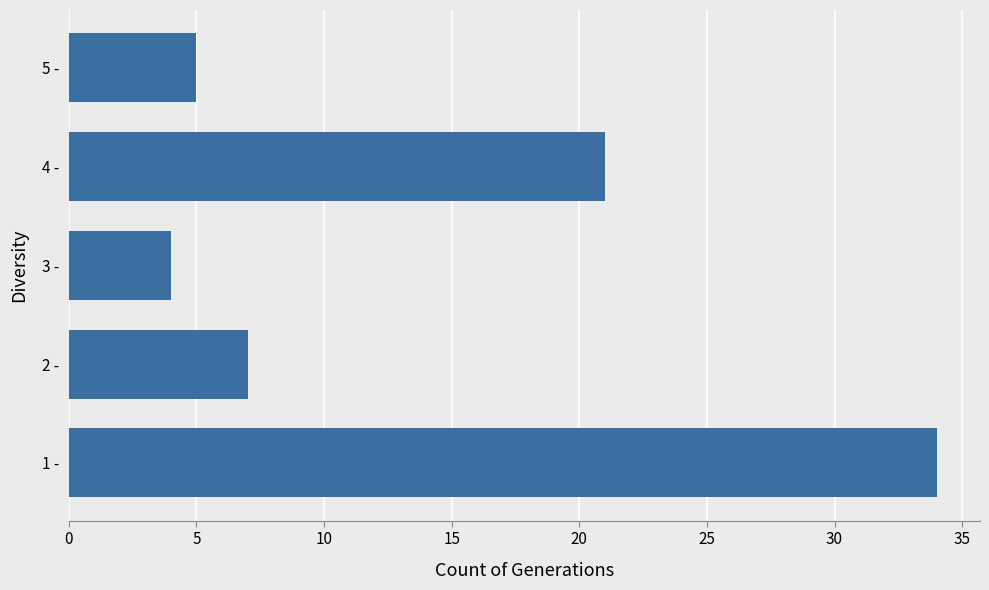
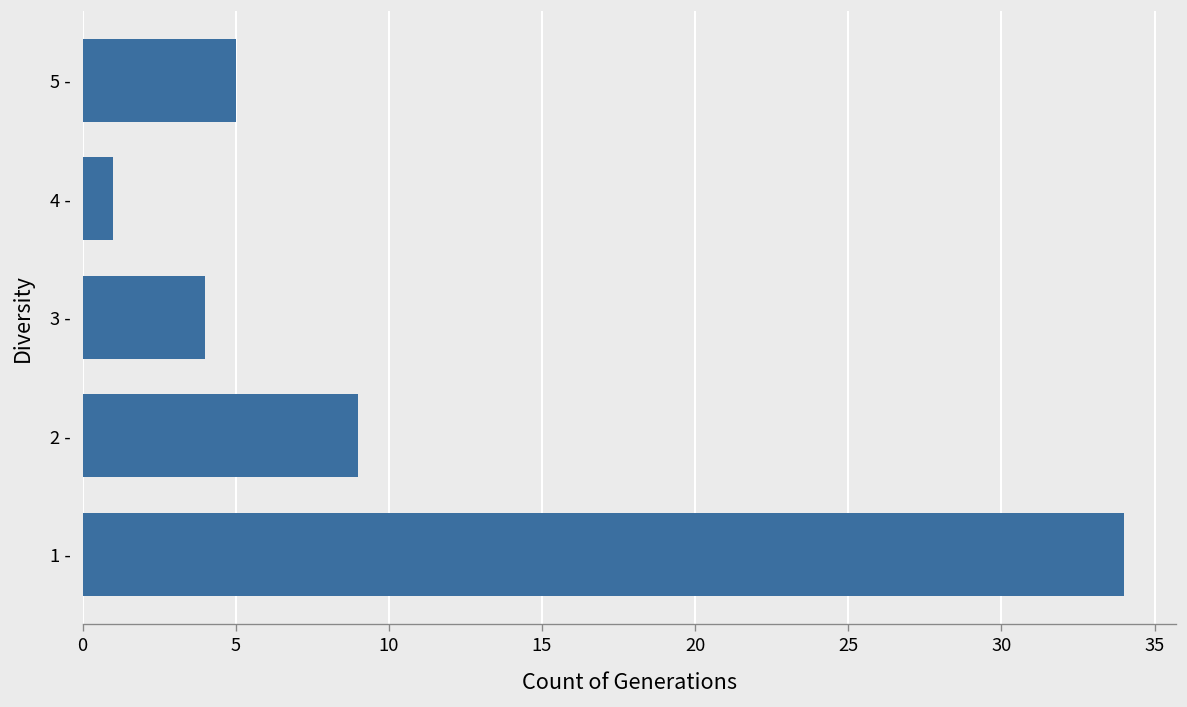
  {
    "5 -": 5,
-   "4 -": 21,
+   "4 -": 1,
    "3 -": 4,
-   "2 -": 7,
+   "2 -": 9,
    "1 -": 34
  }
